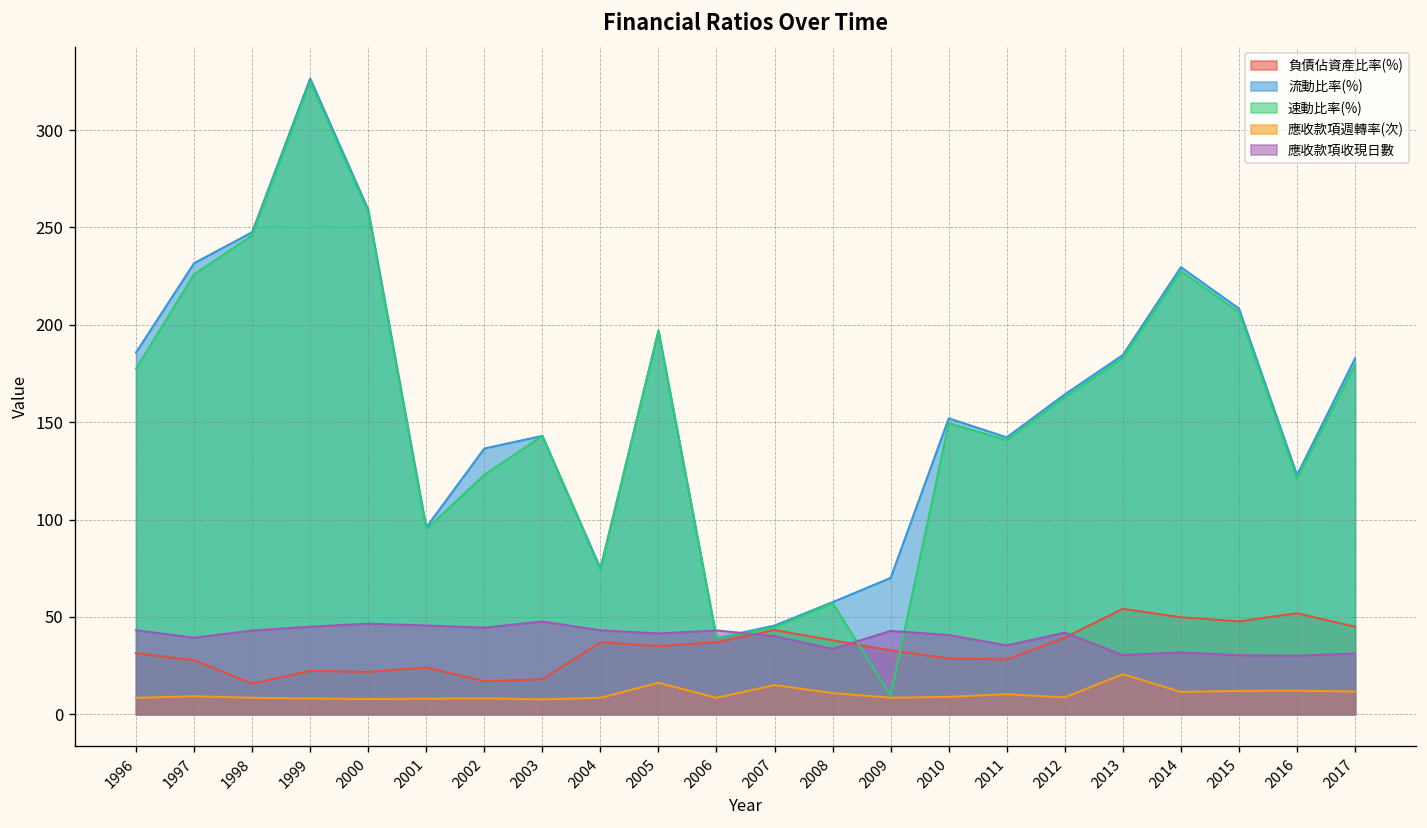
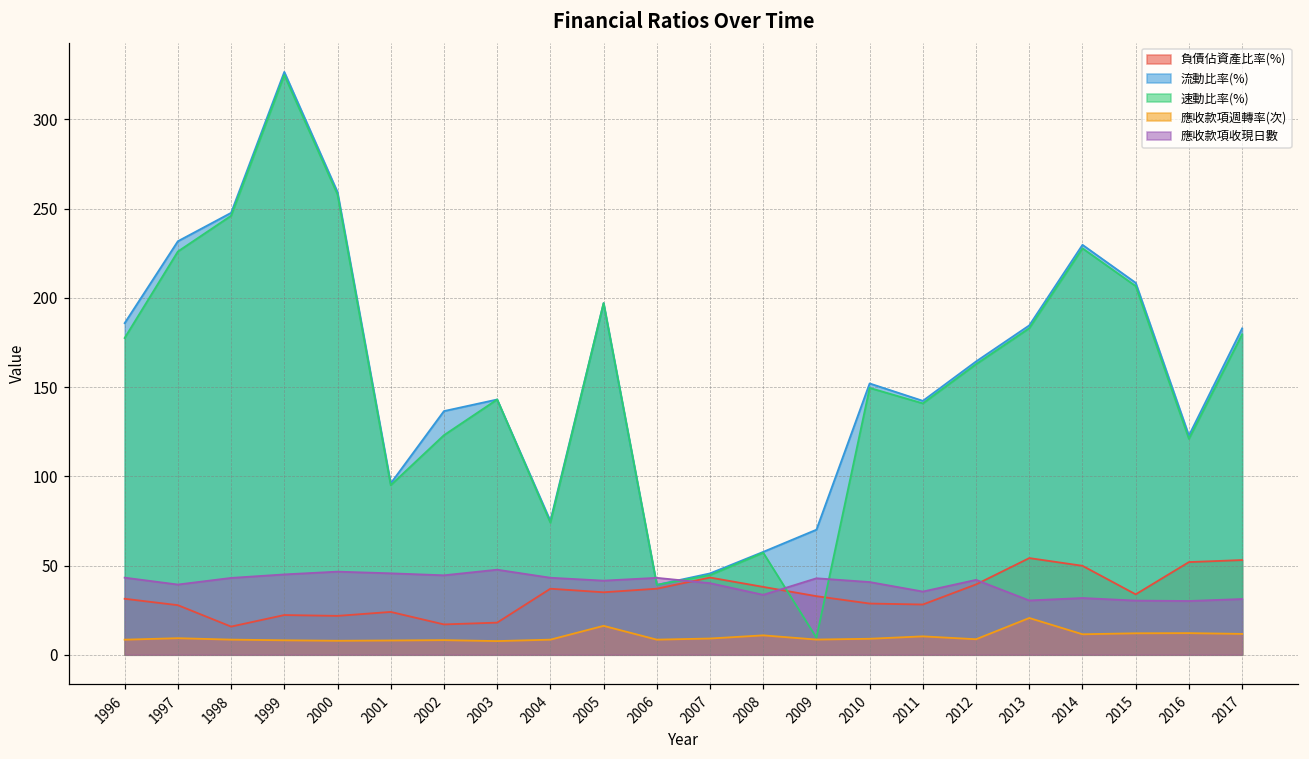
  {
    "負債佔資產比率(%)": {
      "1996": 31,
      "1997": 28,
      "1998": 16,
      "1999": 22,
      "2000": 22,
      "2001": 24,
      "2002": 17,
      "2003": 18,
      "2004": 37,
      "2005": 35,
      "2006": 37,
      "2008": 38,
      "2009": 33,
      "2010": 29,
      "2011": 28,
      "2012": 39,
      "2013": 54,
      "2014": 50,
-     "2015": 48,
+     "2015": 34,
      "2016": 52,
-     "2017": 45
+     "2017": 53
    },
    "流動比率(%)": {
      "1996": 186,
      "1997": 232,
      "1998": 248,
      "1999": 327,
      "2002": 137,
      "2009": 70,
      "2010": 152,
      "2013": 185,
      "2014": 230,
      "2015": 208,
      "2016": 123,
      "2017": 183
    },
    "速動比率(%)": {
      "1996": 177,
      "1997": 226,
      "1998": 246,
      "1999": 325,
      "2002": 123,
      "2010": 149,
      "2013": 183,
      "2014": 228,
      "2015": 207,
      "2016": 121,
      "2017": 180
    },
    "應收款項週轉率(次)": {
      "1996": 8,
      "1997": 9,
      "1998": 8,
      "1999": 8,
      "2000": 8,
      "2001": 8,
      "2002": 8,
      "2003": 8,
      "2004": 8,
      "2005": 16,
      "2006": 8,
-     "2007": 15,
+     "2007": 9,
      "2008": 11,
      "2010": 9,
      "2011": 10,
      "2012": 9,
      "2013": 21,
      "2014": 11,
      "2015": 12,
      "2016": 12,
      "2017": 12
    },
    "應收款項收現日數": {
      "1996": 43,
      "1997": 39,
      "1998": 43,
      "1999": 45,
      "2000": 47,
      "2001": 46,
      "2002": 45,
      "2003": 48,
      "2004": 43,
      "2005": 42,
      "2006": 43,
      "2007": 40,
      "2008": 34,
      "2009": 43,
      "2010": 41,
      "2011": 35,
      "2012": 42,
      "2013": 30,
      "2014": 32,
      "2015": 30,
      "2016": 30,
      "2017": 31
    }
  }
